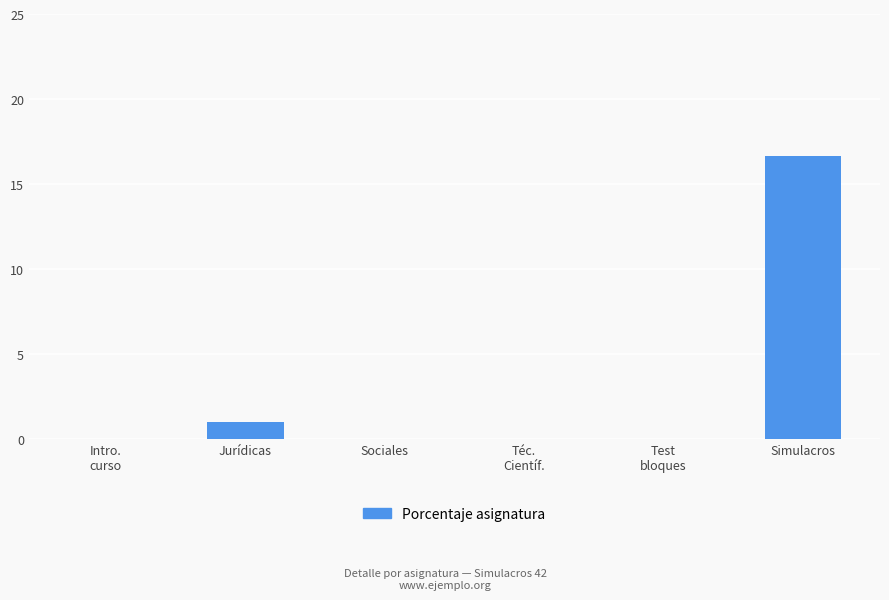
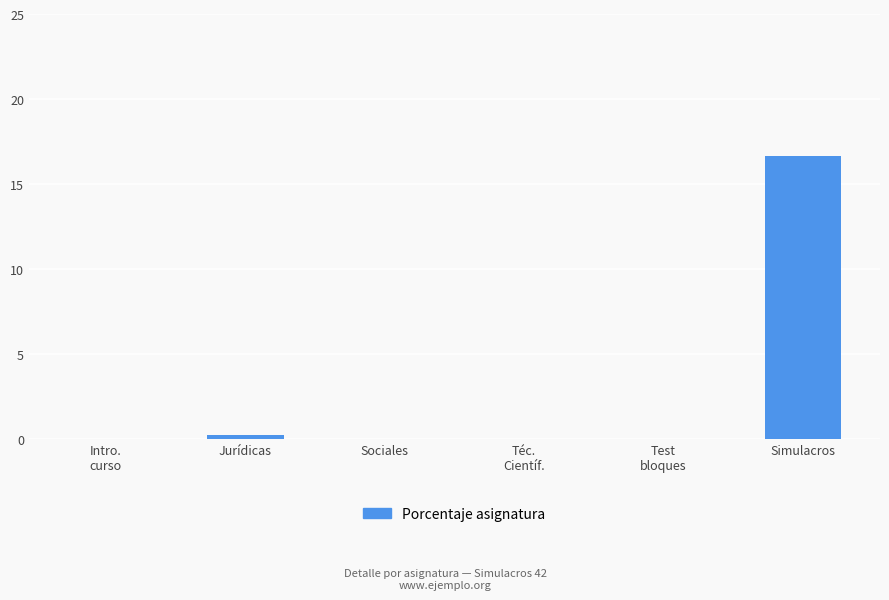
  {
    "Intro. curso": 0.0,
-   "Jurídicas": 1.0,
+   "Jurídicas": 0.3,
    "Sociales": 0.0,
    "Téc. Científ.": 0.0,
    "Test bloques": 0.0,
    "Simulacros": 16.7
  }
